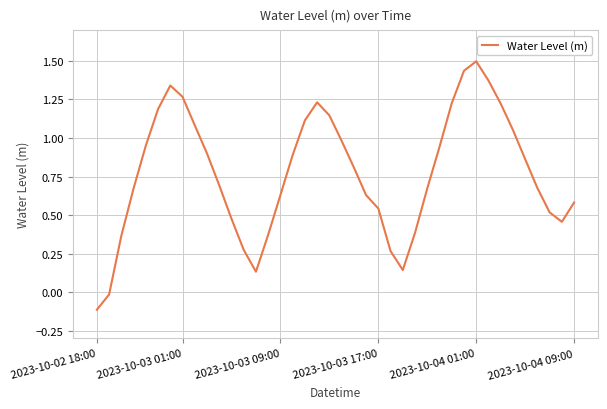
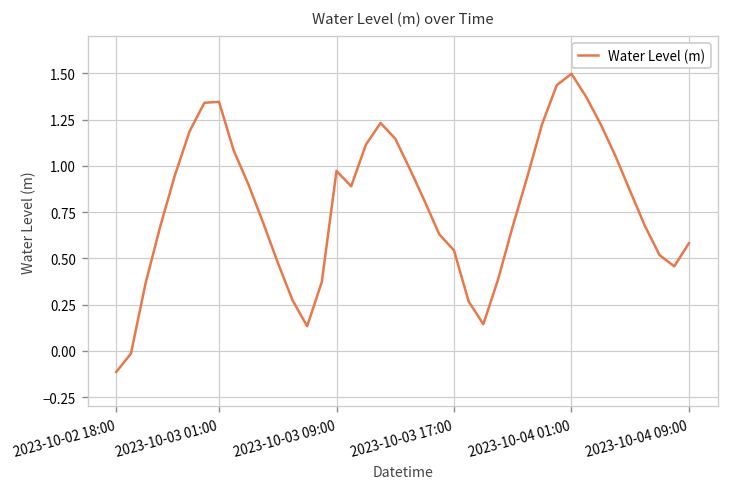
  {
    "2023-10-02 18:00": -0.11,
-   "2023-10-03 01:00": 1.27,
-   "2023-10-03 09:00": 0.63,
+   "2023-10-03 01:00": 1.35,
+   "2023-10-03 09:00": 0.97,
    "2023-10-03 17:00": 0.54,
    "2023-10-04 01:00": 1.50,
    "2023-10-04 09:00": 0.58
  }
